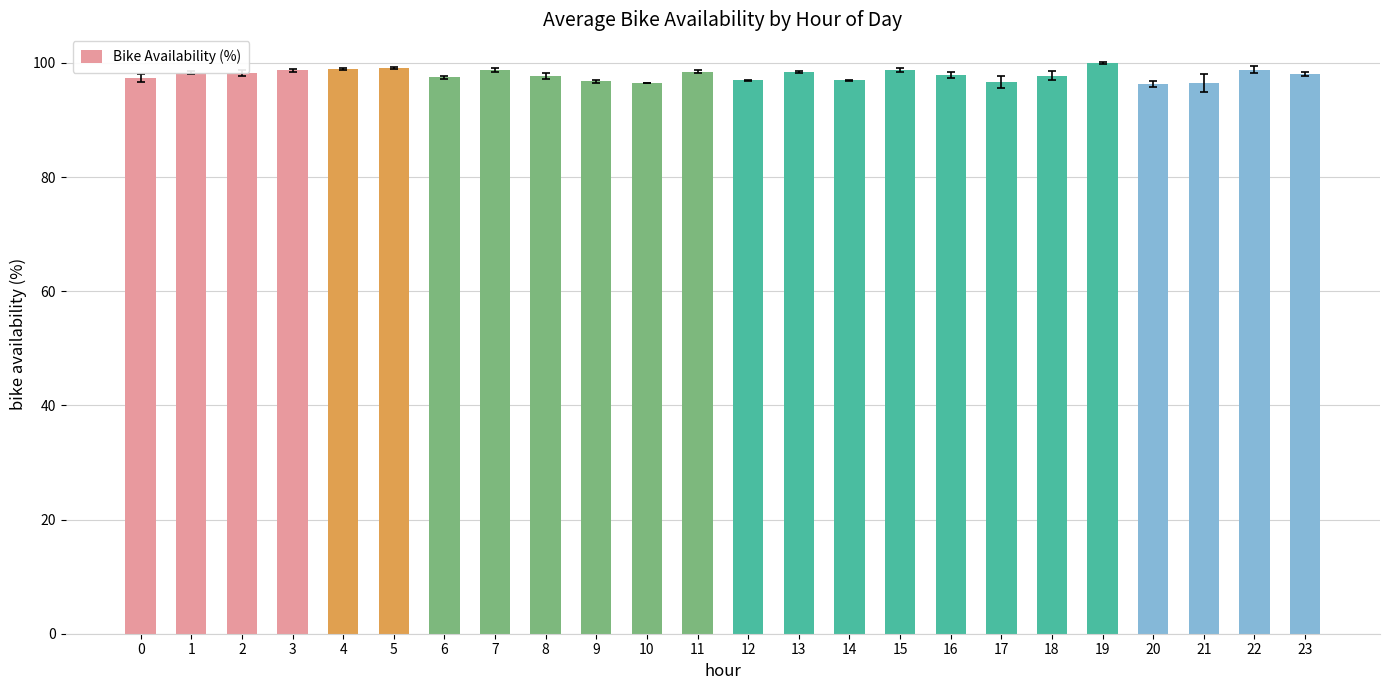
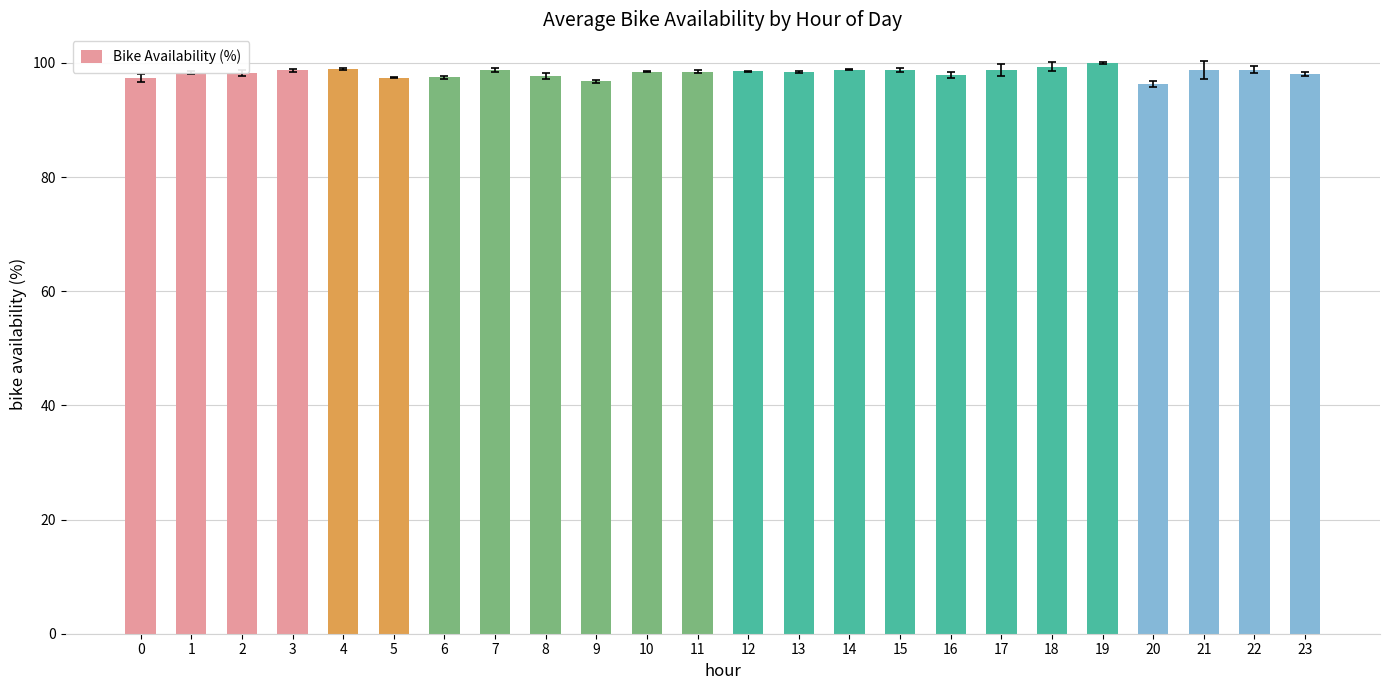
  {
    "Bike Availability (%)": {
      "0": 97,
      "2": 98,
      "3": 99,
      "4": 99,
-     "5": 99,
+     "5": 97,
      "6": 97,
      "7": 99,
      "8": 98,
      "9": 97,
-     "10": 96,
+     "10": 98,
      "11": 98,
-     "12": 97,
+     "12": 98,
      "13": 98,
-     "14": 97,
+     "14": 99,
      "15": 99,
      "16": 98,
-     "17": 97,
-     "18": 98,
+     "17": 99,
+     "18": 99,
      "19": 100,
      "20": 96,
-     "21": 96,
+     "21": 99,
      "22": 99,
      "23": 98
    }
  }
